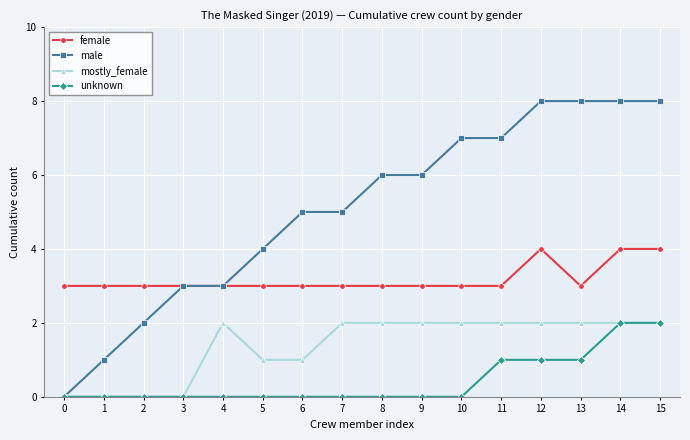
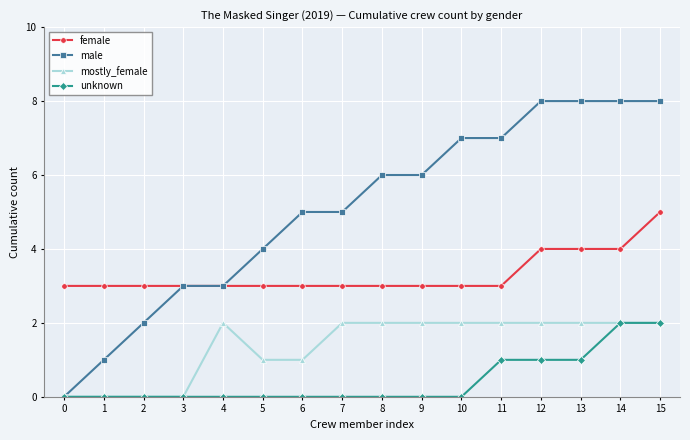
  {
    "female": {
      "0": 3,
      "1": 3,
      "2": 3,
      "5": 3,
      "6": 3,
      "7": 3,
      "8": 3,
      "9": 3,
      "10": 3,
      "11": 3,
      "12": 4,
-     "13": 3,
+     "13": 4,
      "14": 4,
-     "15": 4
+     "15": 5
    },
    "mostly_female": {
      "4": 2,
      "5": 1,
      "6": 1,
      "7": 2,
      "8": 2,
      "9": 2,
      "10": 2,
      "11": 2,
      "12": 2,
      "13": 2
    }
  }
